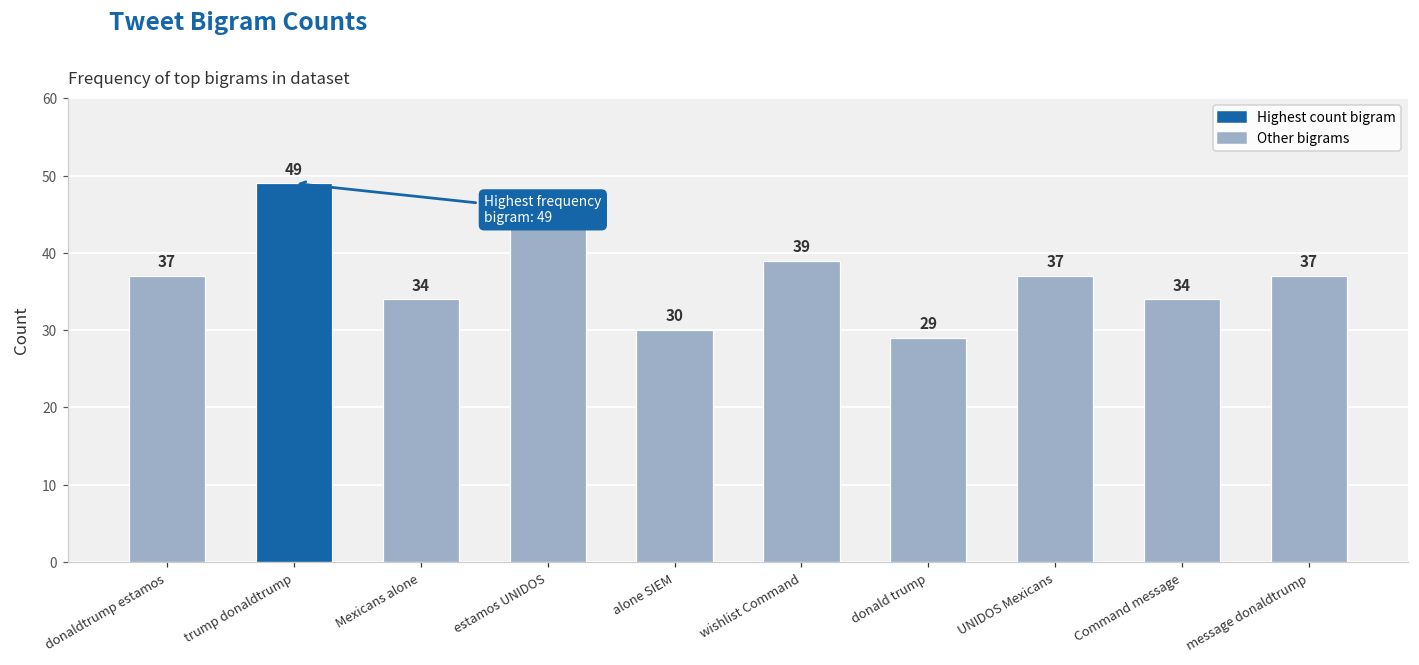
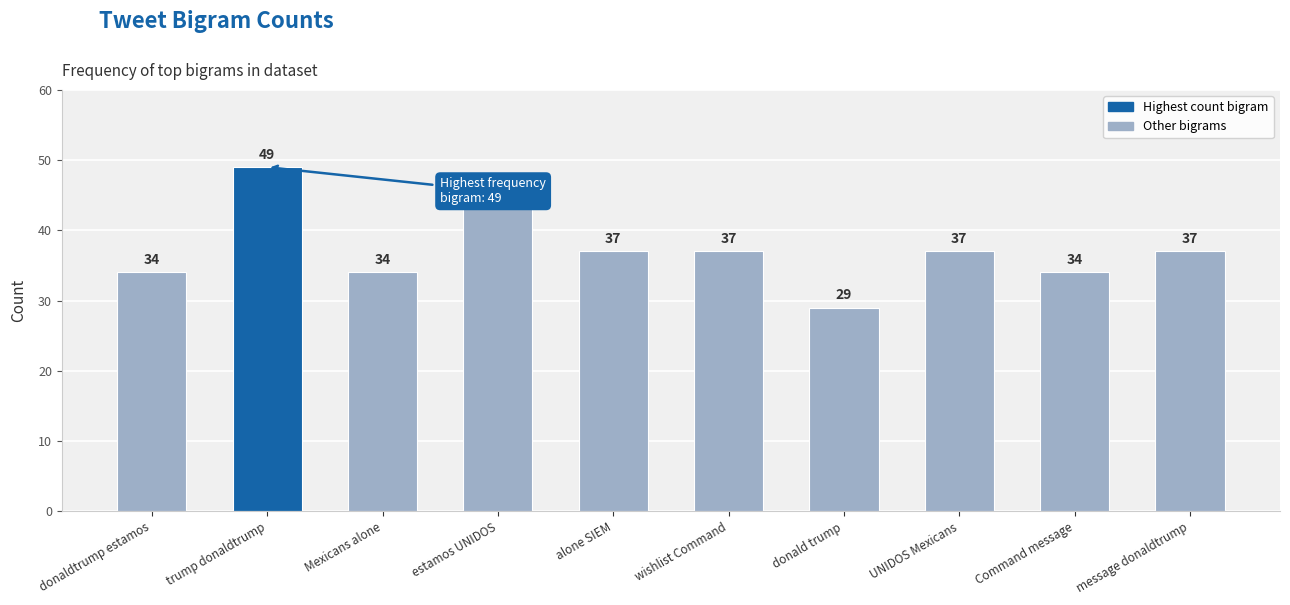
  {
-   "donaldtrump estamos": 37,
+   "donaldtrump estamos": 34,
    "trump donaldtrump": 49,
    "Mexicans alone": 34,
-   "alone SIEM": 30,
-   "wishlist Command": 39,
+   "alone SIEM": 37,
+   "wishlist Command": 37,
    "donald trump": 29,
    "UNIDOS Mexicans": 37,
    "Command message": 34,
    "message donaldtrump": 37
  }
